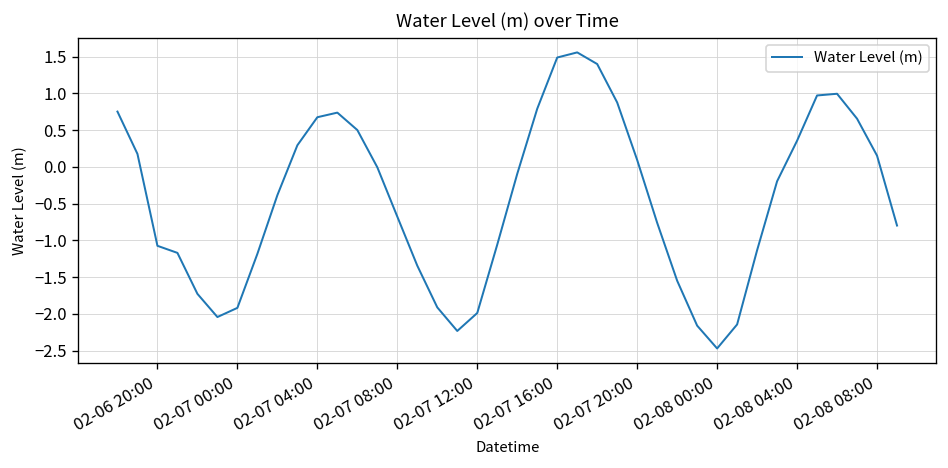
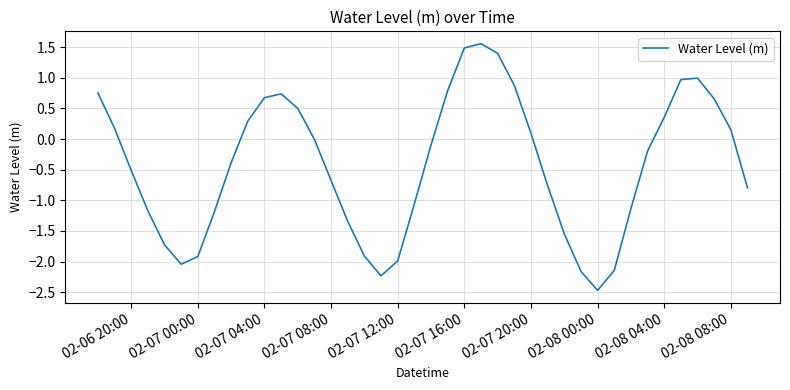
  {
-   "02-06 20:00": -1.1,
+   "02-06 20:00": -0.5,
    "02-07 00:00": -1.9,
    "02-07 04:00": 0.7,
    "02-07 08:00": -0.7,
    "02-07 12:00": -2.0,
    "02-07 16:00": 1.5,
    "02-07 20:00": 0.1,
    "02-08 00:00": -2.5,
    "02-08 04:00": 0.4,
    "02-08 08:00": 0.2
  }
